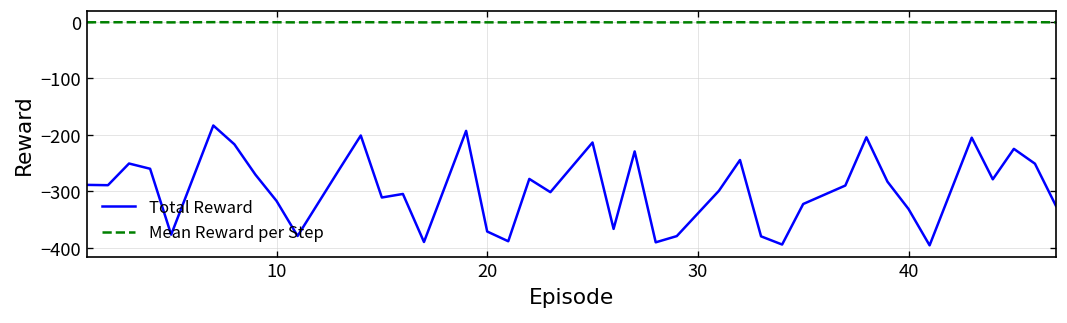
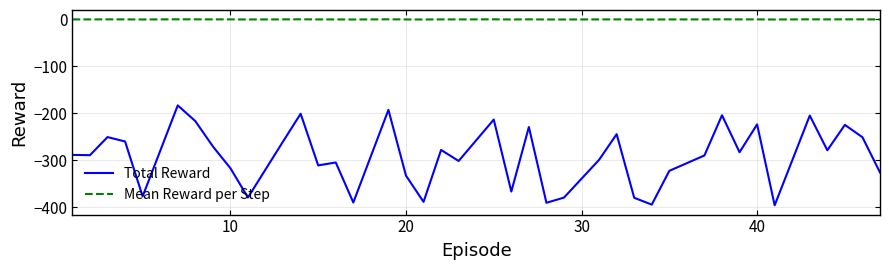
  {
    "Total Reward": {
      "10": -320,
-     "20": -370,
-     "40": -330
+     "20": -330,
+     "40": -220
    },
    "Mean Reward per Step": {
      "10": 0,
      "20": 0,
      "40": 0
    }
  }
